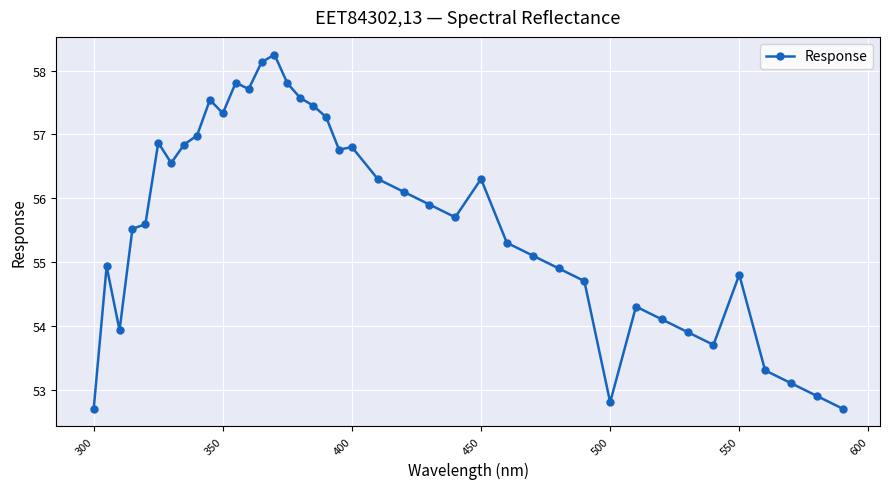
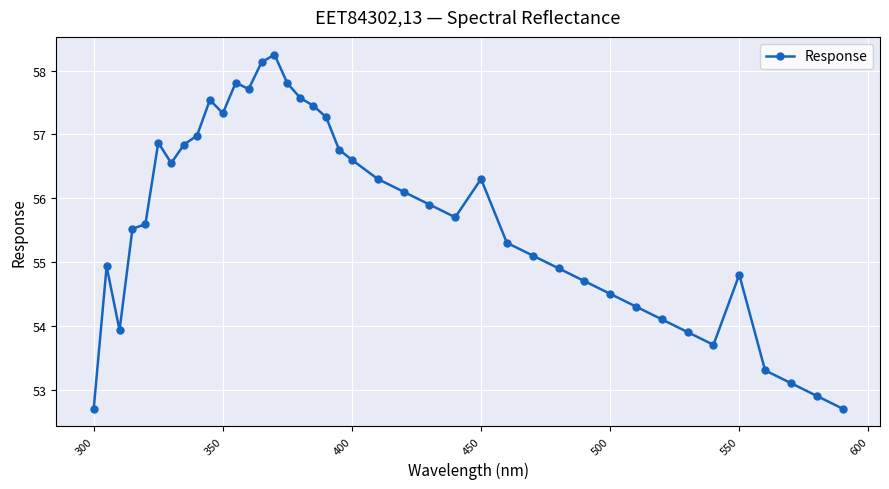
  {
    "300": 52.7,
    "350": 57.3,
-   "400": 56.8,
+   "400": 56.6,
    "450": 56.3,
-   "500": 52.8,
+   "500": 54.5,
    "550": 54.8
  }
